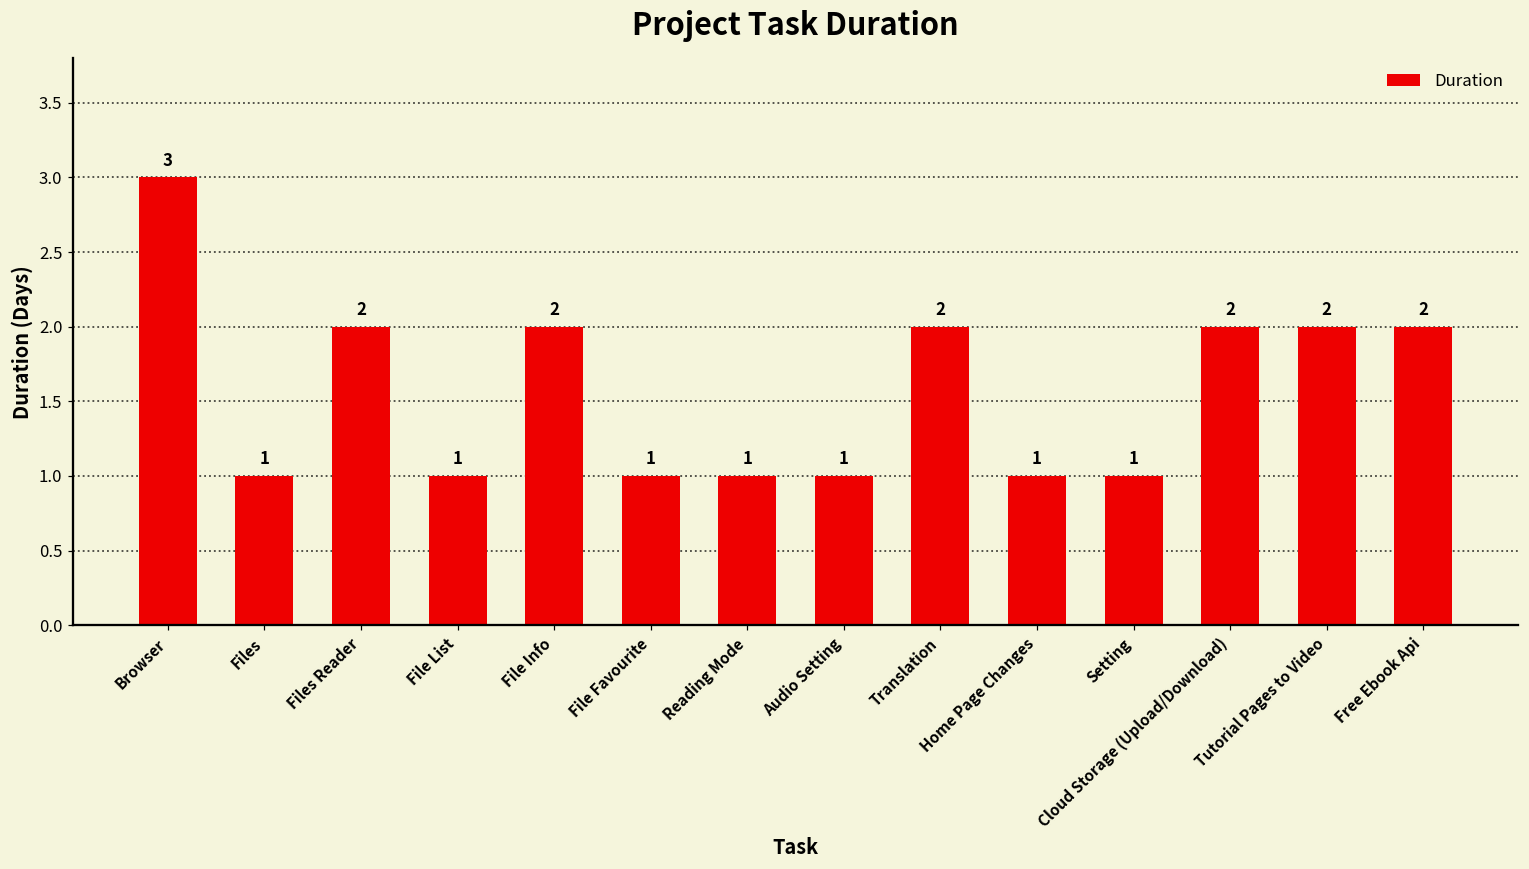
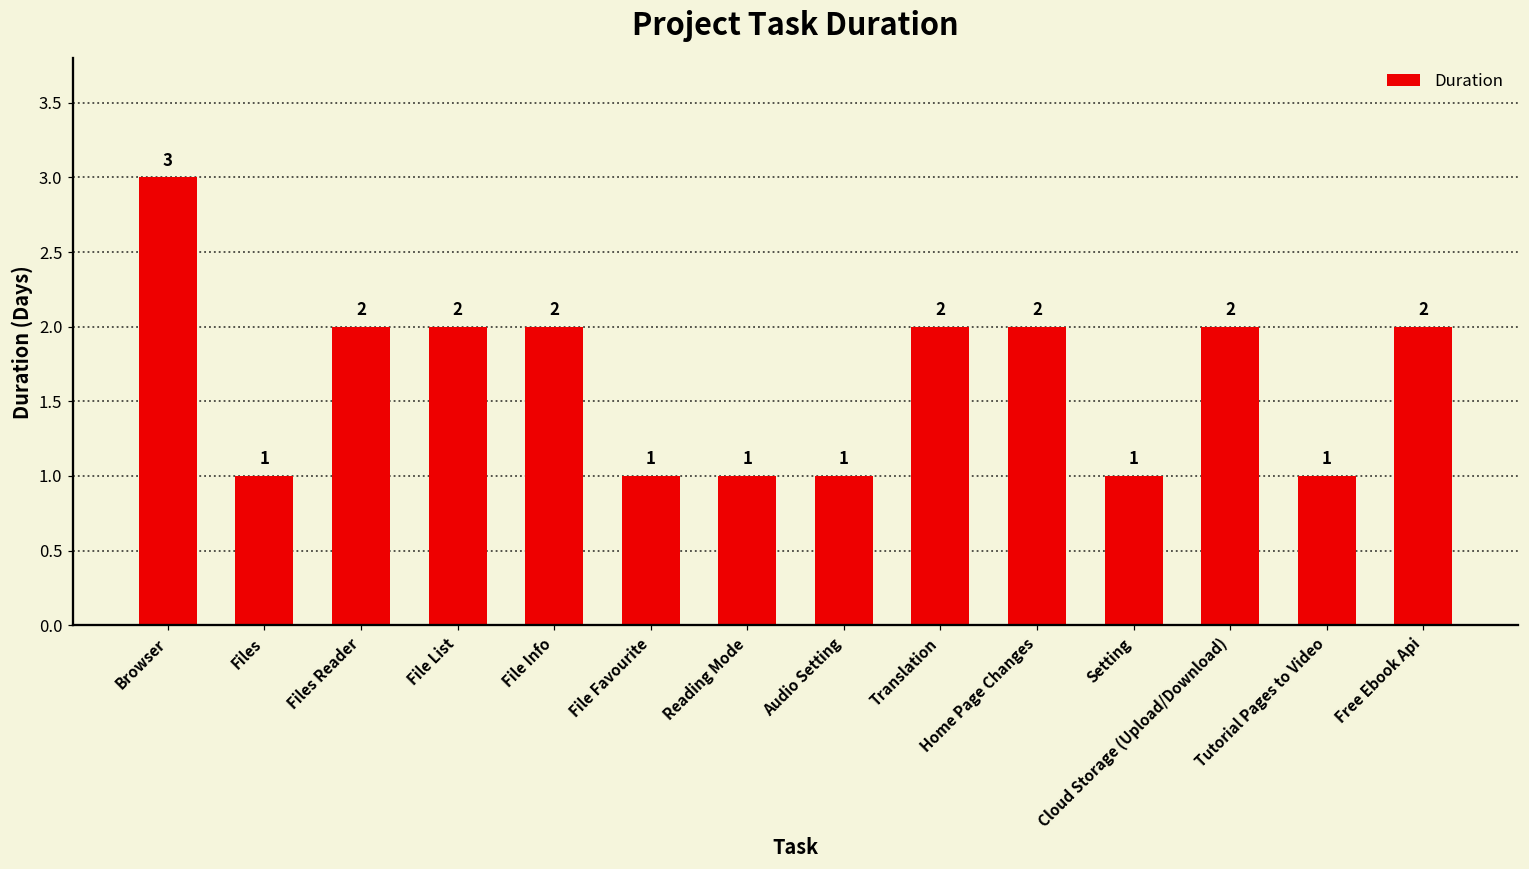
  {
    "Browser": 3,
    "Files": 1,
    "Files Reader": 2,
-   "File List": 1,
+   "File List": 2,
    "File Info": 2,
    "File Favourite": 1,
    "Reading Mode": 1,
    "Audio Setting": 1,
    "Translation": 2,
-   "Home Page Changes": 1,
+   "Home Page Changes": 2,
    "Setting": 1,
    "Cloud Storage (Upload/Download)": 2,
-   "Tutorial Pages to Video": 2,
+   "Tutorial Pages to Video": 1,
    "Free Ebook Api": 2
  }
